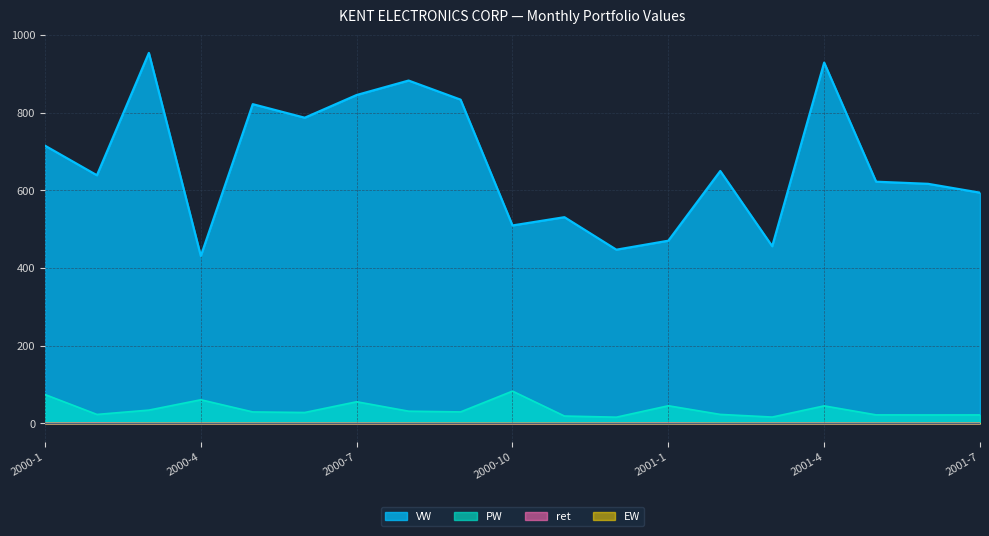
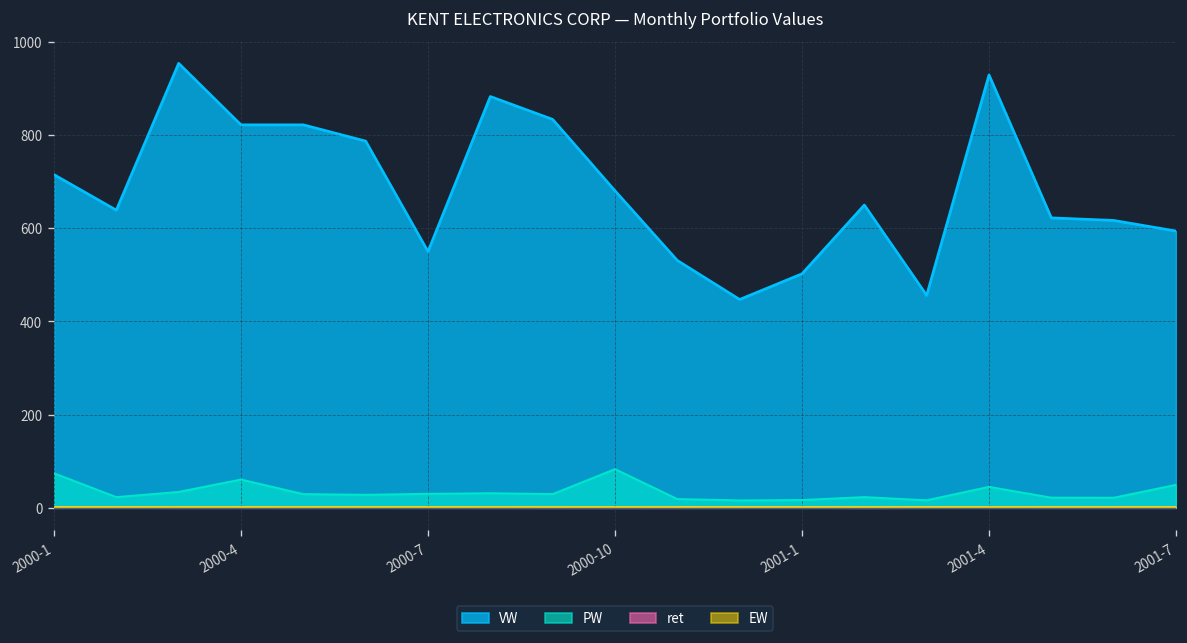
  {
    "VW": {
      "2000-1": 710,
-     "2000-4": 430,
-     "2000-7": 850,
-     "2000-10": 510,
-     "2001-1": 470,
+     "2000-4": 820,
+     "2000-7": 550,
+     "2000-10": 680,
+     "2001-1": 500,
      "2001-4": 930,
      "2001-7": 590
    },
    "PW": {
      "2000-1": 70,
      "2000-4": 60,
-     "2000-7": 60,
+     "2000-7": 30,
      "2000-10": 80,
-     "2001-1": 50,
+     "2001-1": 20,
      "2001-4": 40,
-     "2001-7": 20
+     "2001-7": 50
    }
  }
